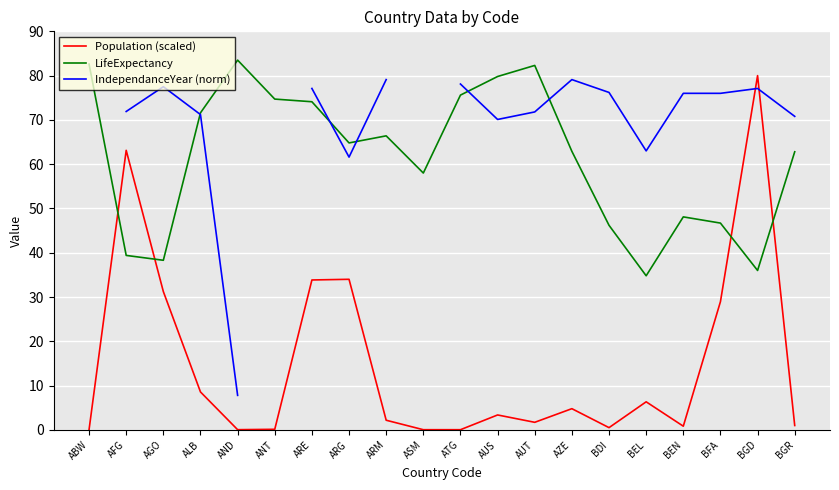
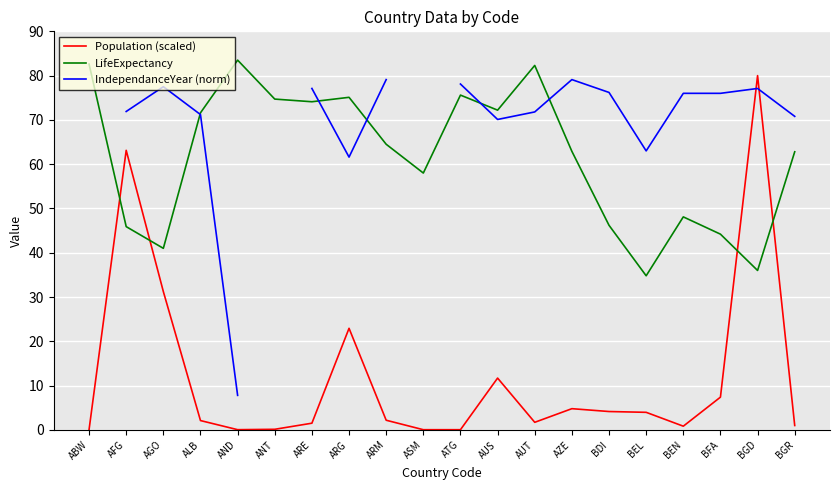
  {
    "Population (scaled)": {
      "ABW": 0,
      "AFG": 63,
      "AGO": 31,
-     "ALB": 9,
+     "ALB": 2,
      "AND": 0,
      "ANT": 0,
-     "ARE": 34,
-     "ARG": 34,
+     "ARE": 2,
+     "ARG": 23,
      "ARM": 2,
      "ASM": 0,
      "ATG": 0,
-     "AUS": 3,
+     "AUS": 12,
      "AUT": 2,
      "AZE": 5,
-     "BDI": 1,
-     "BEL": 6,
+     "BDI": 4,
+     "BEL": 4,
      "BEN": 1,
-     "BFA": 29,
+     "BFA": 7,
      "BGD": 80,
      "BGR": 1
    },
    "LifeExpectancy": {
-     "AFG": 39,
-     "AGO": 38,
+     "AFG": 46,
+     "AGO": 41,
      "AND": 84,
      "ANT": 75,
      "ARE": 74,
-     "ARG": 65,
-     "ARM": 66,
+     "ARG": 75,
+     "ARM": 65,
      "ASM": 58,
      "ATG": 76,
-     "AUS": 80,
+     "AUS": 72,
      "AUT": 82,
      "AZE": 63,
      "BDI": 46,
      "BEL": 35,
      "BEN": 48,
-     "BFA": 47,
+     "BFA": 44,
      "BGD": 36,
      "BGR": 63
    },
    "IndependanceYear (norm)": {
      "AFG": 72,
      "AND": 8,
      "ARE": 77,
      "ARG": 62,
      "ARM": 79,
      "ATG": 78,
      "AUS": 70,
      "AUT": 72,
      "AZE": 79,
      "BDI": 76,
      "BEL": 63,
      "BEN": 76,
      "BFA": 76,
      "BGD": 77,
      "BGR": 71
    }
  }
